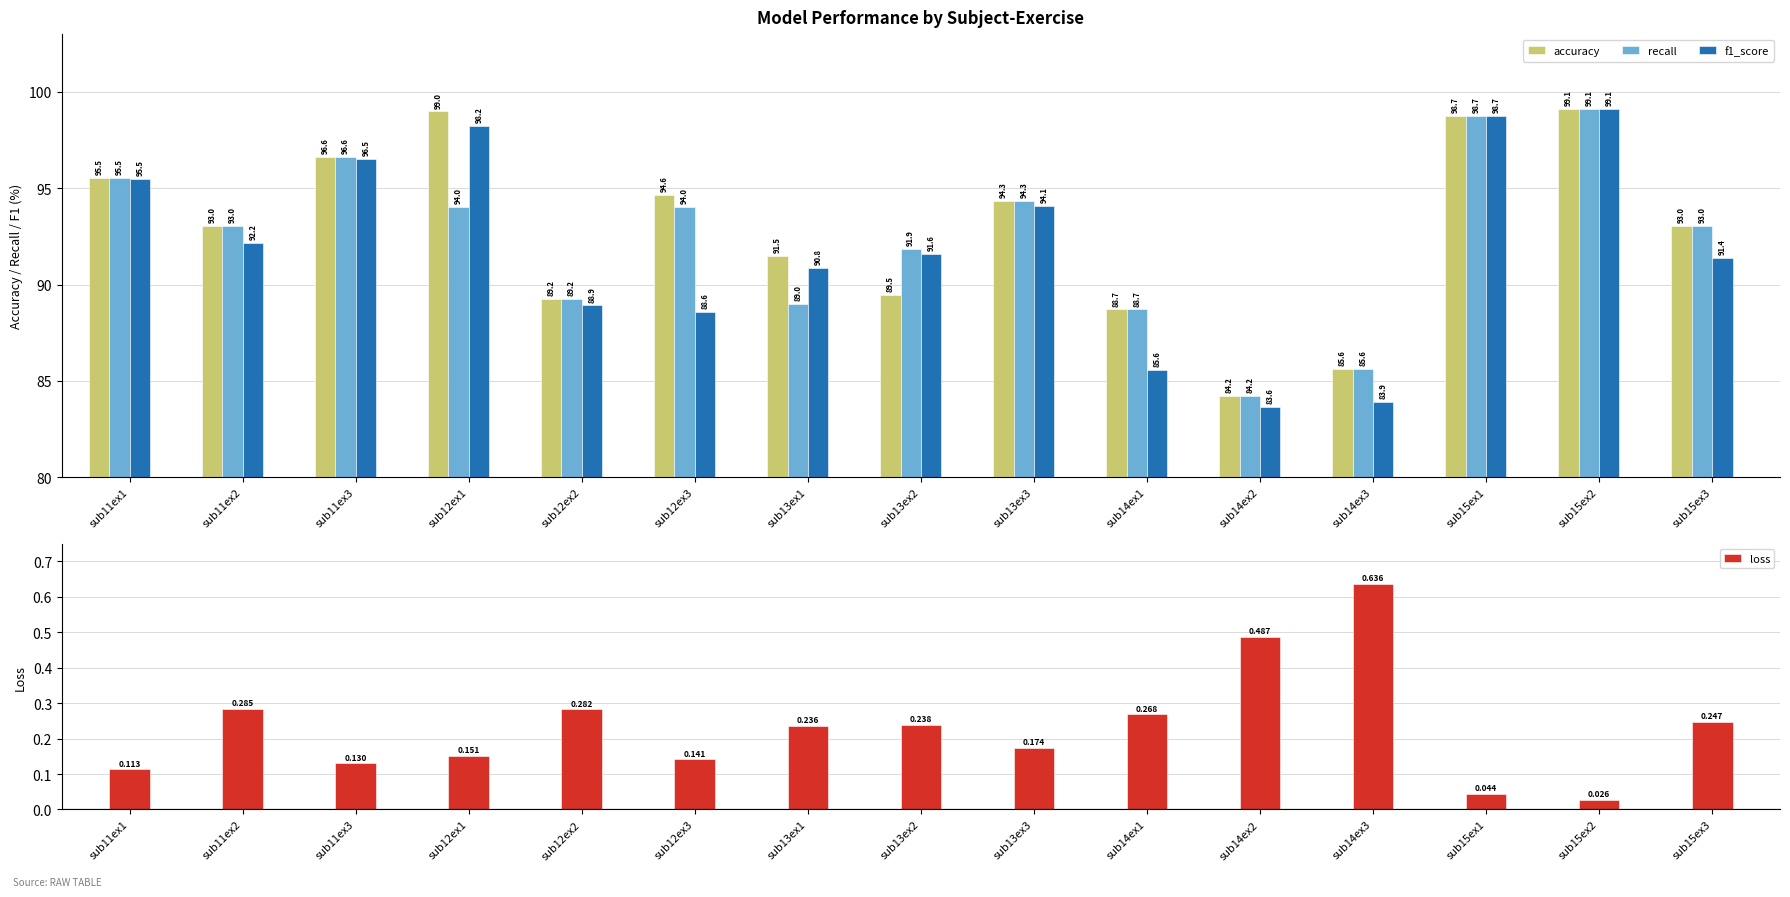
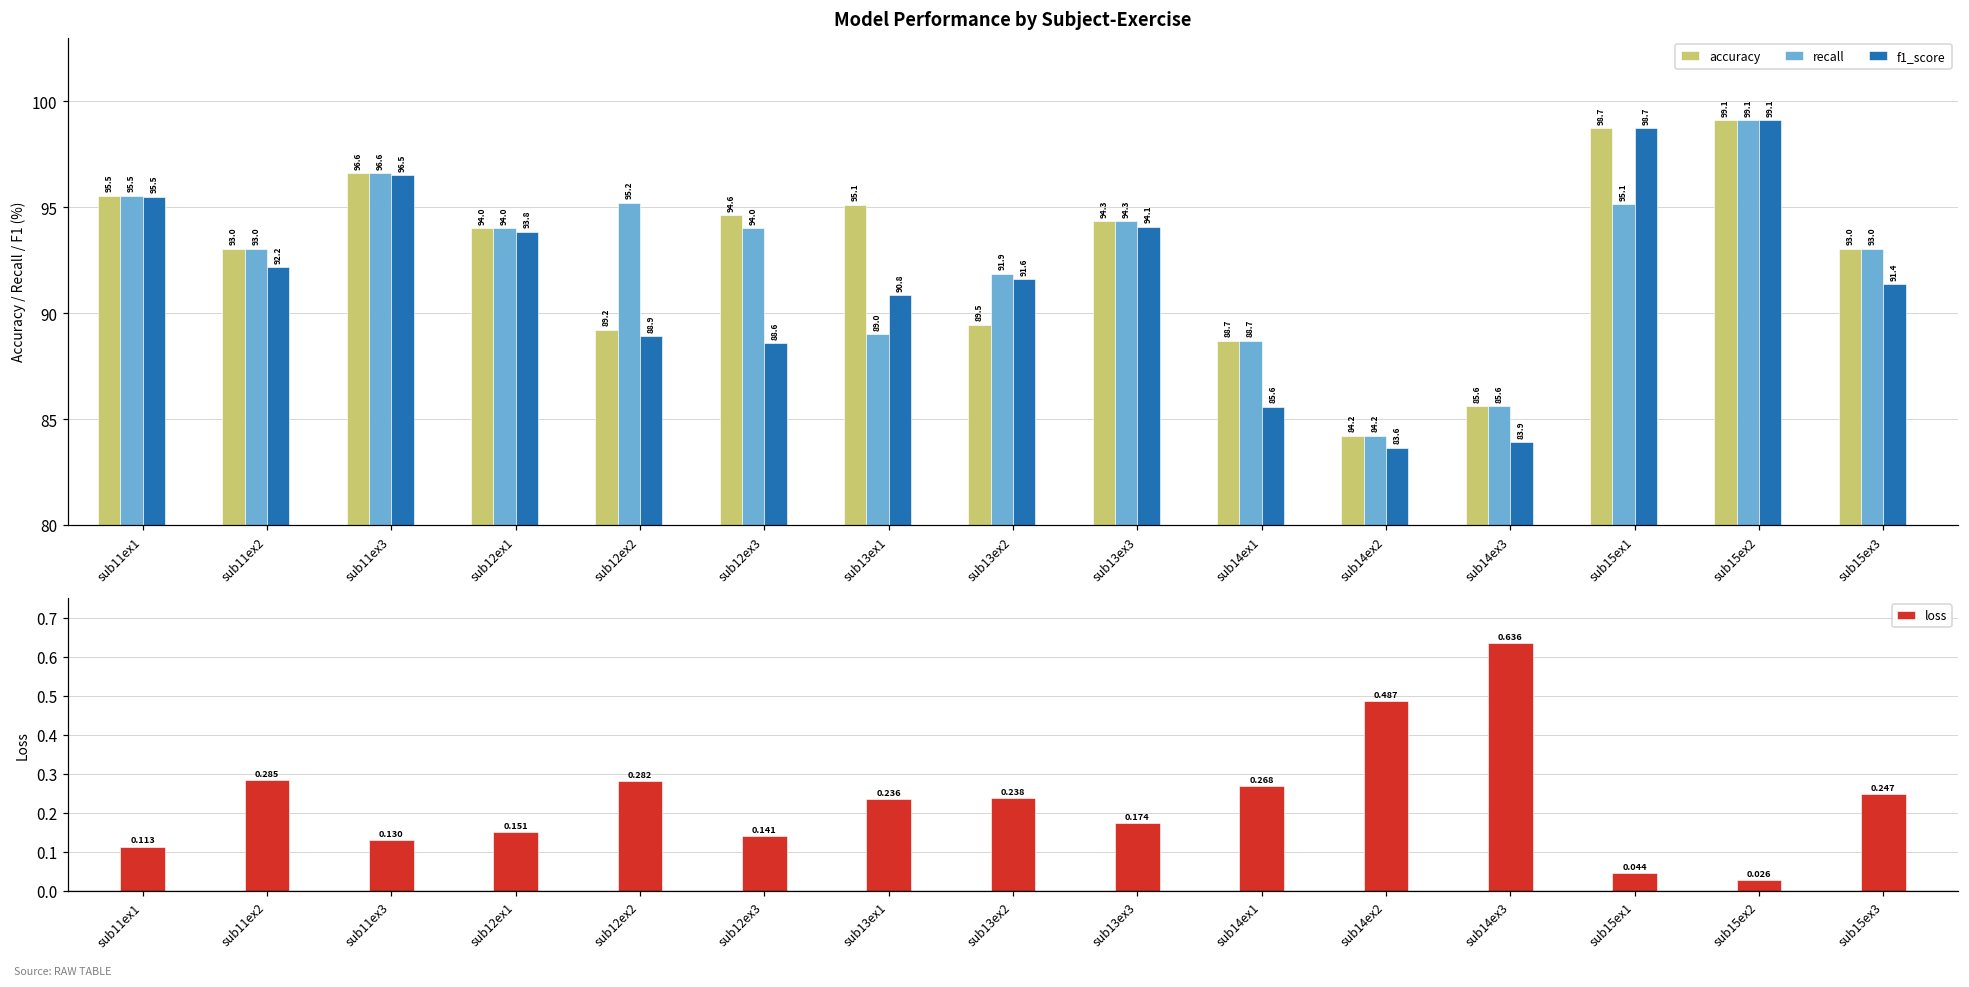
  {
    "Model Performance by Subject-Exercise": {
      "accuracy": {
        "sub11ex1": 95.5,
        "sub11ex2": 93.0,
        "sub11ex3": 96.6,
-       "sub12ex1": 99.0,
+       "sub12ex1": 94.0,
        "sub12ex2": 89.2,
        "sub12ex3": 94.6,
-       "sub13ex1": 91.5,
+       "sub13ex1": 95.1,
        "sub13ex2": 89.5,
        "sub13ex3": 94.3,
        "sub14ex1": 88.7,
        "sub14ex2": 84.2,
        "sub14ex3": 85.6,
        "sub15ex1": 98.7,
        "sub15ex2": 99.1,
        "sub15ex3": 93.0
      },
      "recall": {
        "sub11ex1": 95.5,
        "sub11ex2": 93.0,
        "sub11ex3": 96.6,
        "sub12ex1": 94.0,
-       "sub12ex2": 89.2,
+       "sub12ex2": 95.2,
        "sub12ex3": 94.0,
        "sub13ex1": 89.0,
        "sub13ex2": 91.9,
        "sub13ex3": 94.3,
        "sub14ex1": 88.7,
        "sub14ex2": 84.2,
        "sub14ex3": 85.6,
-       "sub15ex1": 98.7,
+       "sub15ex1": 95.1,
        "sub15ex2": 99.1,
        "sub15ex3": 93.0
      },
      "f1_score": {
        "sub11ex1": 95.5,
        "sub11ex2": 92.2,
        "sub11ex3": 96.5,
-       "sub12ex1": 98.2,
+       "sub12ex1": 93.8,
        "sub12ex2": 88.9,
        "sub12ex3": 88.6,
        "sub13ex1": 90.8,
        "sub13ex2": 91.6,
        "sub13ex3": 94.1,
        "sub14ex1": 85.6,
        "sub14ex2": 83.6,
        "sub14ex3": 83.9,
        "sub15ex1": 98.7,
        "sub15ex2": 99.1,
        "sub15ex3": 91.4
      }
    }
  }
